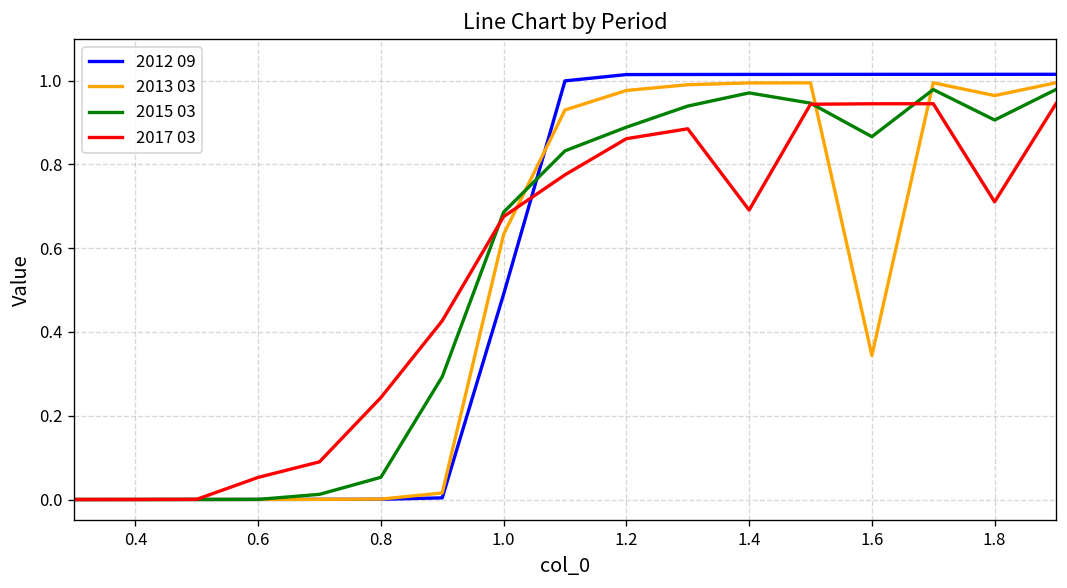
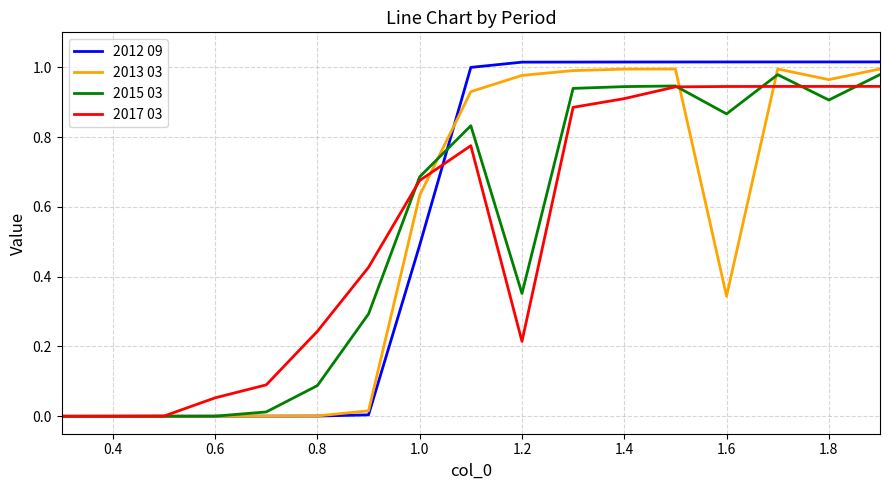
  {
    "2012 09": {
      "1.0": 0.49,
      "1.2": 1.01,
      "1.4": 1.01,
      "1.6": 1.02,
      "1.8": 1.02
    },
    "2013 03": {
      "1.0": 0.63,
      "1.2": 0.98,
      "1.4": 0.99,
      "1.6": 0.34,
      "1.8": 0.96
    },
    "2015 03": {
-     "0.8": 0.05,
+     "0.8": 0.09,
      "1.0": 0.69,
-     "1.2": 0.89,
-     "1.4": 0.97,
+     "1.2": 0.35,
+     "1.4": 0.94,
      "1.6": 0.87,
      "1.8": 0.91
    },
    "2017 03": {
      "0.6": 0.05,
      "0.8": 0.24,
      "1.0": 0.68,
-     "1.2": 0.86,
-     "1.4": 0.69,
+     "1.2": 0.21,
+     "1.4": 0.91,
      "1.6": 0.94,
-     "1.8": 0.71
+     "1.8": 0.95
    }
  }
